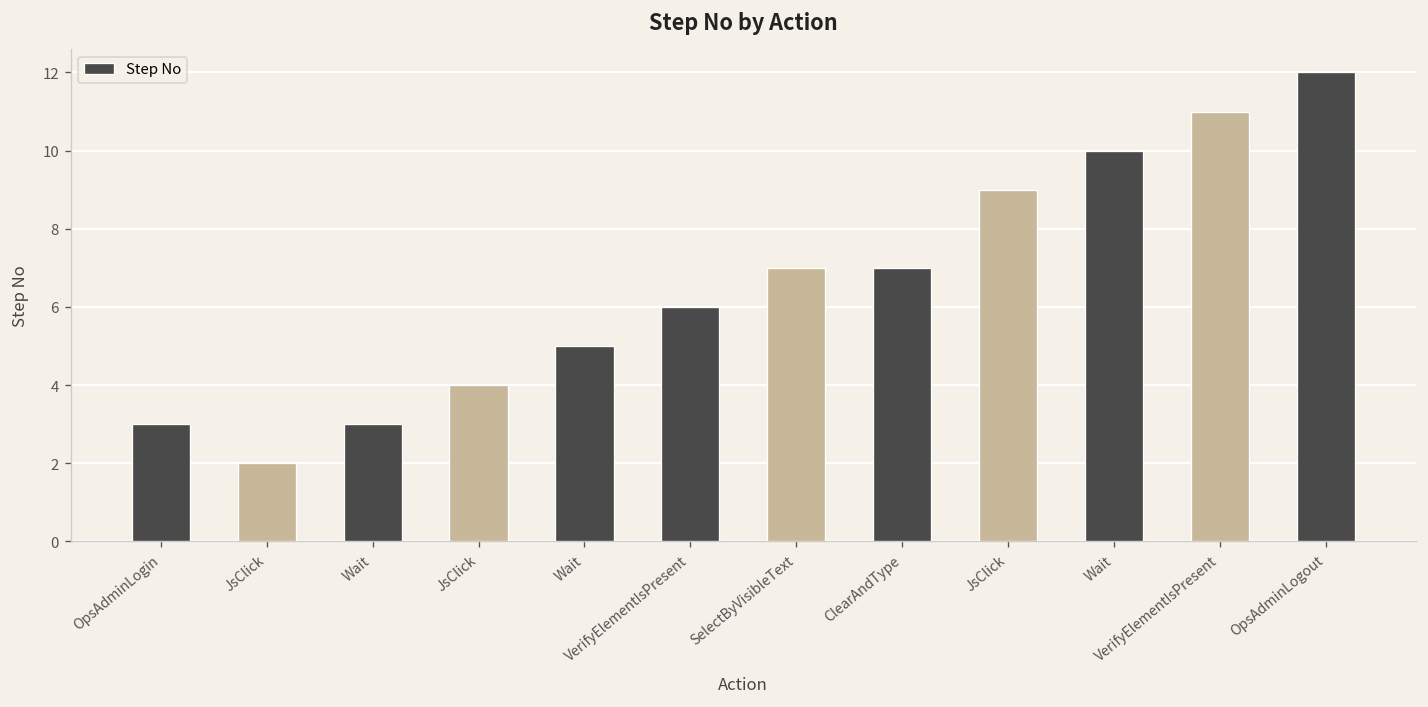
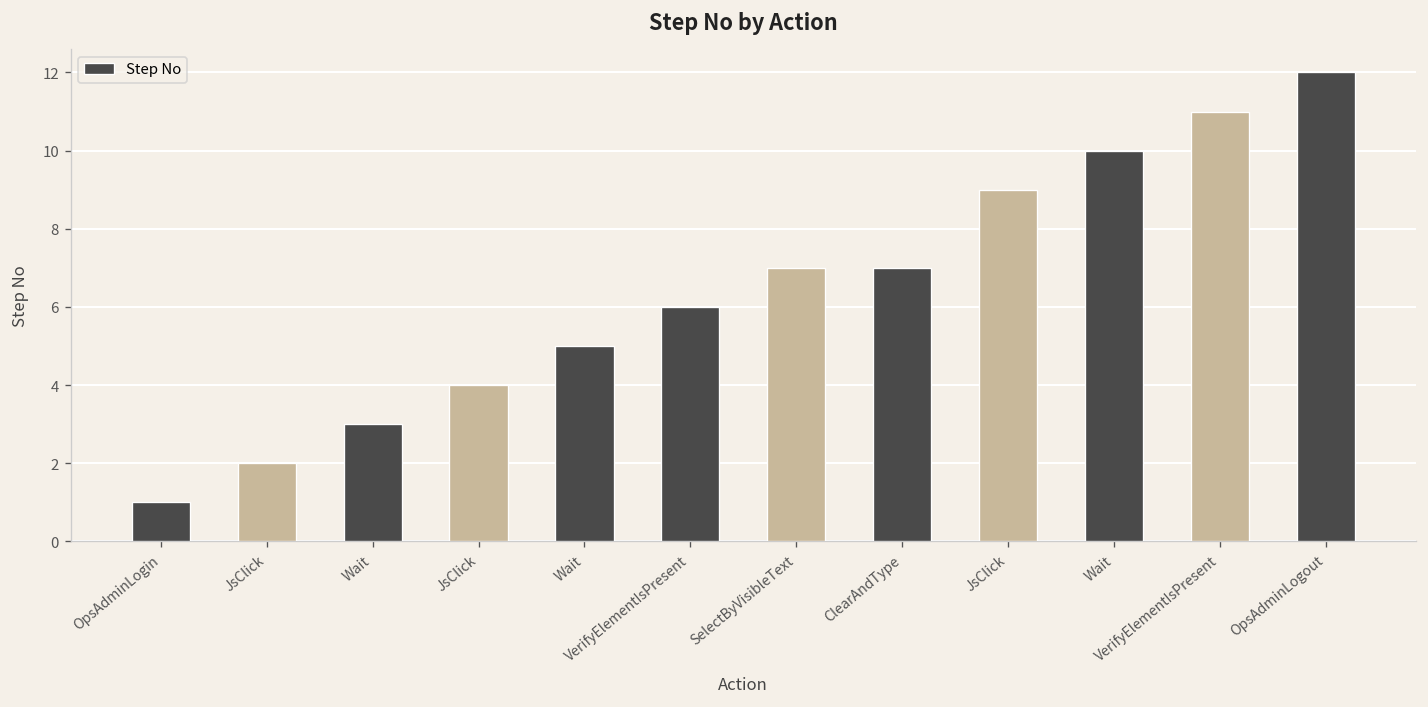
  {
-   "OpsAdminLogin": 3,
+   "OpsAdminLogin": 1,
    "SelectByVisibleText": 7,
    "ClearAndType": 7,
    "OpsAdminLogout": 12
  }
